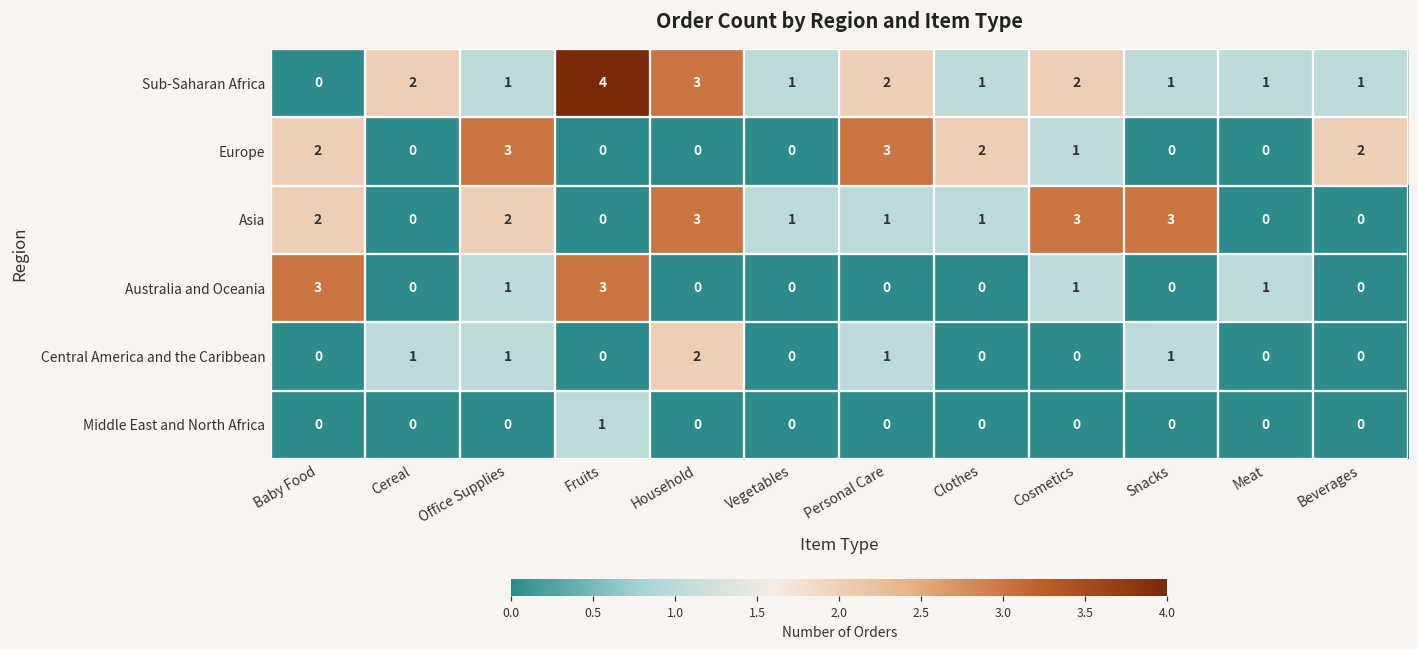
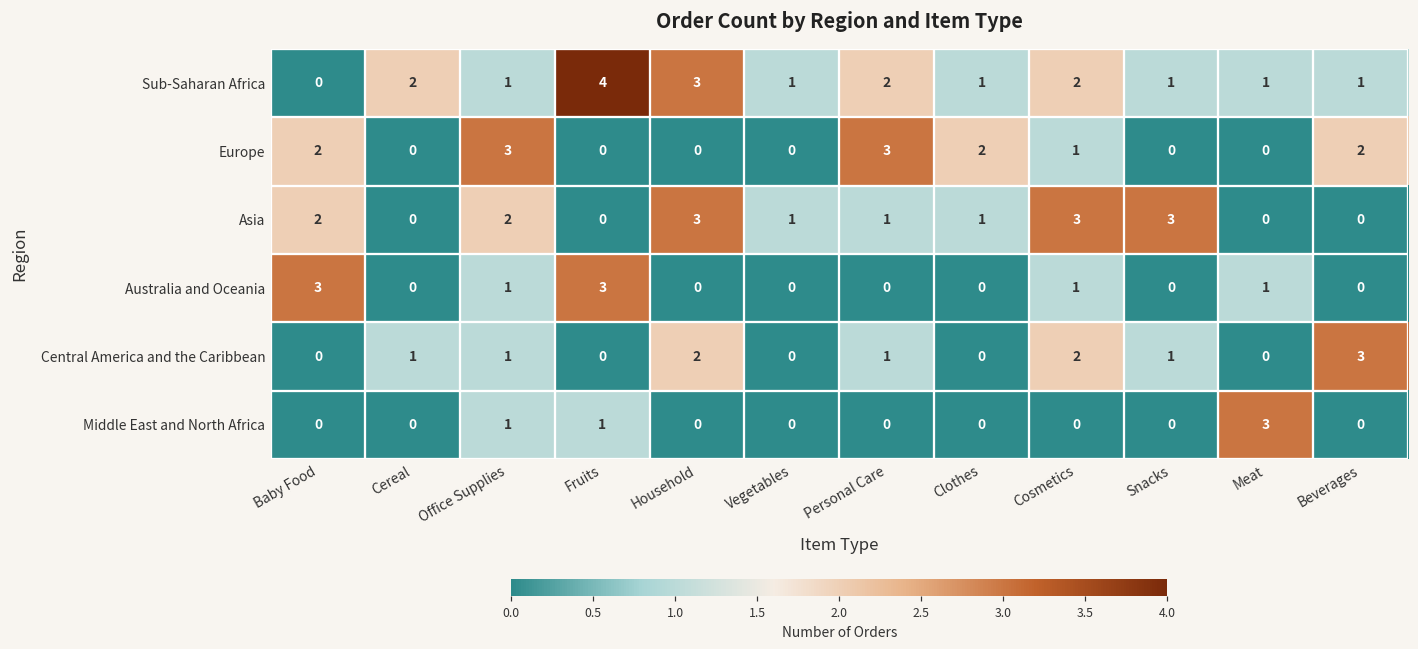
  {
    "Sub-Saharan Africa": {
      "Baby Food": 0,
      "Cereal": 2,
      "Office Supplies": 1,
      "Fruits": 4,
      "Household": 3,
      "Vegetables": 1,
      "Personal Care": 2,
      "Clothes": 1,
      "Cosmetics": 2,
      "Snacks": 1,
      "Meat": 1,
      "Beverages": 1
    },
    "Europe": {
      "Baby Food": 2,
      "Cereal": 0,
      "Office Supplies": 3,
      "Fruits": 0,
      "Household": 0,
      "Vegetables": 0,
      "Personal Care": 3,
      "Clothes": 2,
      "Cosmetics": 1,
      "Snacks": 0,
      "Meat": 0,
      "Beverages": 2
    },
    "Asia": {
      "Baby Food": 2,
      "Cereal": 0,
      "Office Supplies": 2,
      "Fruits": 0,
      "Household": 3,
      "Vegetables": 1,
      "Personal Care": 1,
      "Clothes": 1,
      "Cosmetics": 3,
      "Snacks": 3,
      "Meat": 0,
      "Beverages": 0
    },
    "Australia and Oceania": {
      "Baby Food": 3,
      "Cereal": 0,
      "Office Supplies": 1,
      "Fruits": 3,
      "Household": 0,
      "Vegetables": 0,
      "Personal Care": 0,
      "Clothes": 0,
      "Cosmetics": 1,
      "Snacks": 0,
      "Meat": 1,
      "Beverages": 0
    },
    "Central America and the Caribbean": {
      "Baby Food": 0,
      "Cereal": 1,
      "Office Supplies": 1,
      "Fruits": 0,
      "Household": 2,
      "Vegetables": 0,
      "Personal Care": 1,
      "Clothes": 0,
-     "Cosmetics": 0,
+     "Cosmetics": 2,
      "Snacks": 1,
      "Meat": 0,
-     "Beverages": 0
+     "Beverages": 3
    },
    "Middle East and North Africa": {
      "Baby Food": 0,
      "Cereal": 0,
-     "Office Supplies": 0,
+     "Office Supplies": 1,
      "Fruits": 1,
      "Household": 0,
      "Vegetables": 0,
      "Personal Care": 0,
      "Clothes": 0,
      "Cosmetics": 0,
      "Snacks": 0,
-     "Meat": 0,
+     "Meat": 3,
      "Beverages": 0
    }
  }
